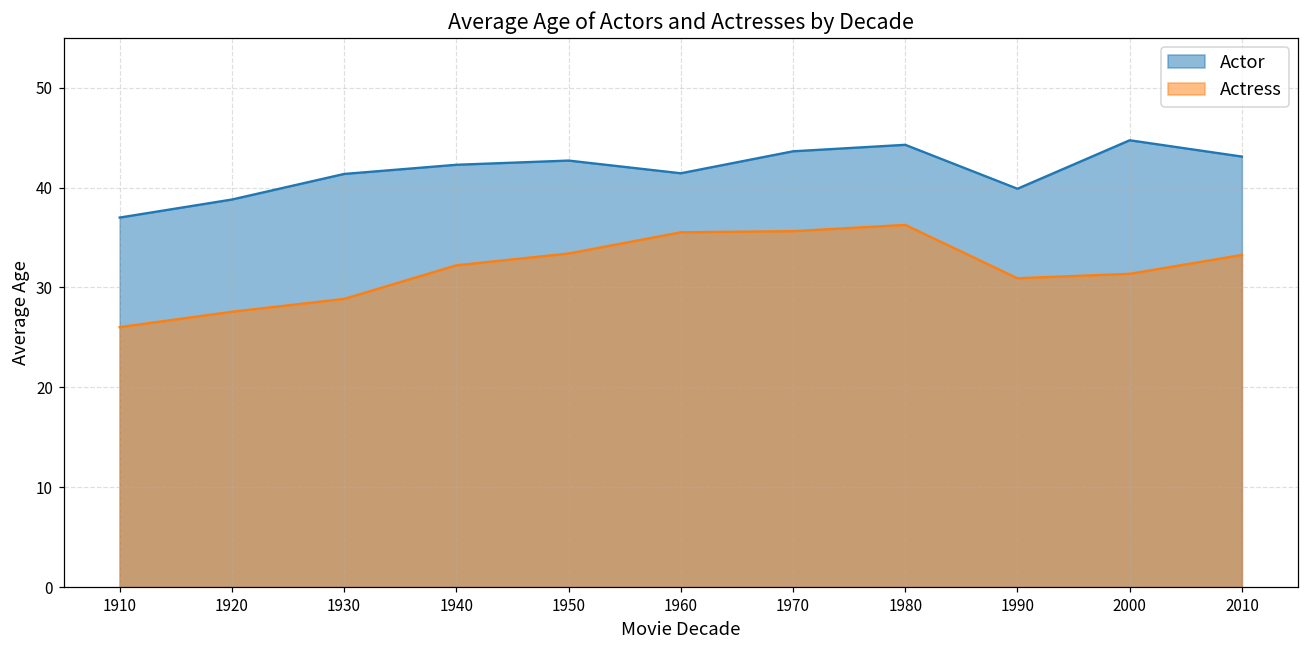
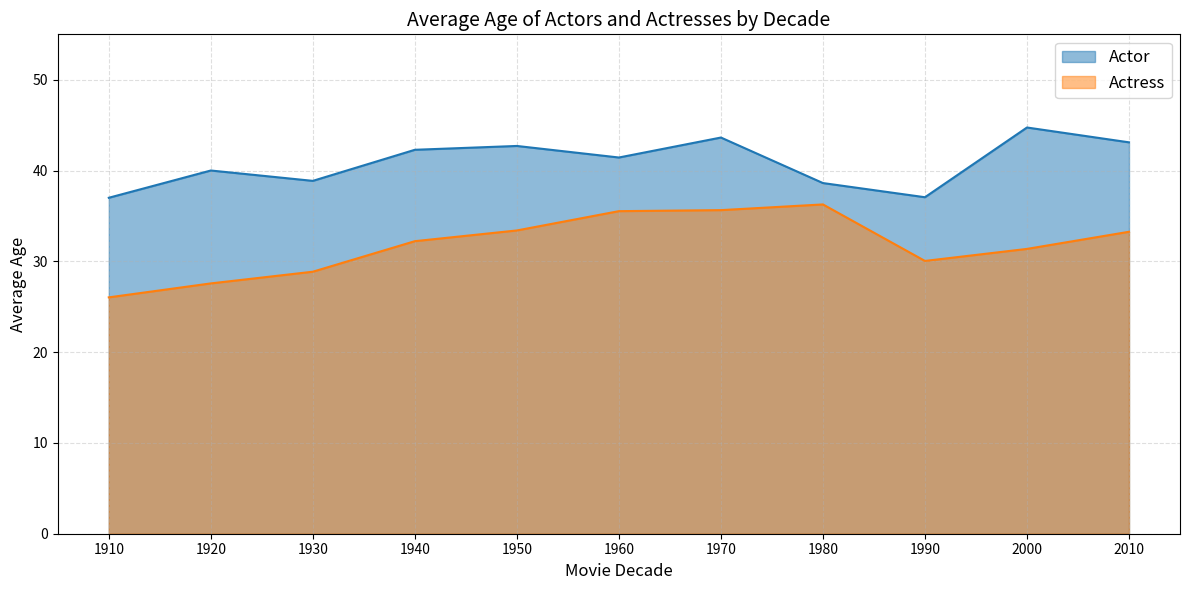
  {
    "Actor": {
      "1910": 37,
-     "1920": 39,
-     "1930": 41,
+     "1920": 40,
+     "1930": 39,
      "1940": 42,
      "1950": 43,
      "1960": 41,
      "1970": 44,
-     "1980": 44,
-     "1990": 40,
+     "1980": 39,
+     "1990": 37,
      "2000": 45,
      "2010": 43
    },
    "Actress": {
      "1910": 26,
      "1920": 28,
      "1930": 29,
      "1940": 32,
      "1950": 33,
      "1960": 36,
      "1970": 36,
      "1980": 36,
-     "1990": 31,
+     "1990": 30,
      "2000": 31,
      "2010": 33
    }
  }
